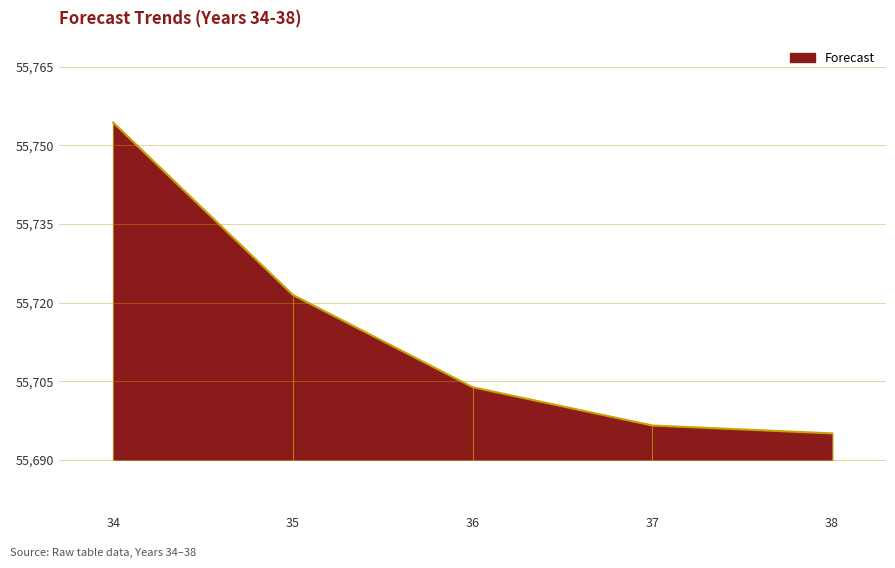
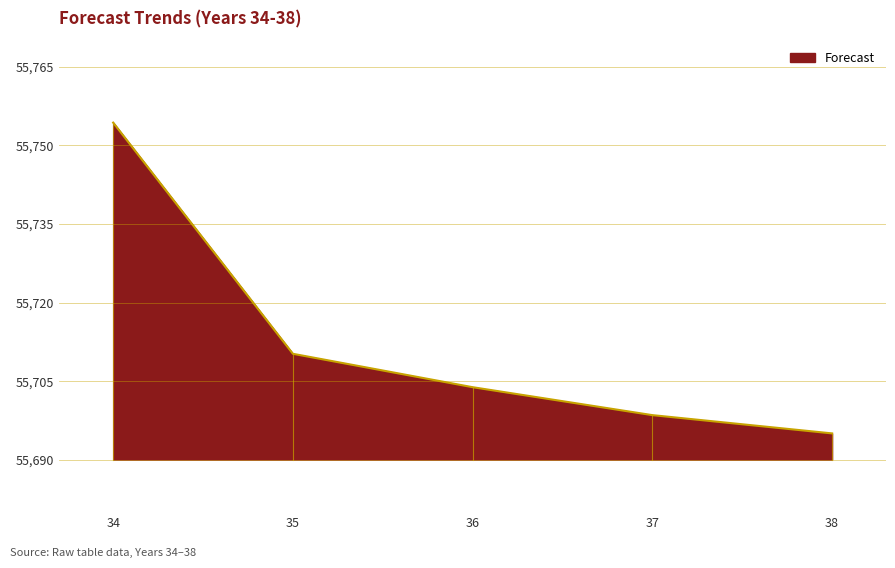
  {
    "Forecast": {
-     "35": "55,721",
-     "37": "55,697"
+     "35": "55,710",
+     "37": "55,699"
    }
  }
